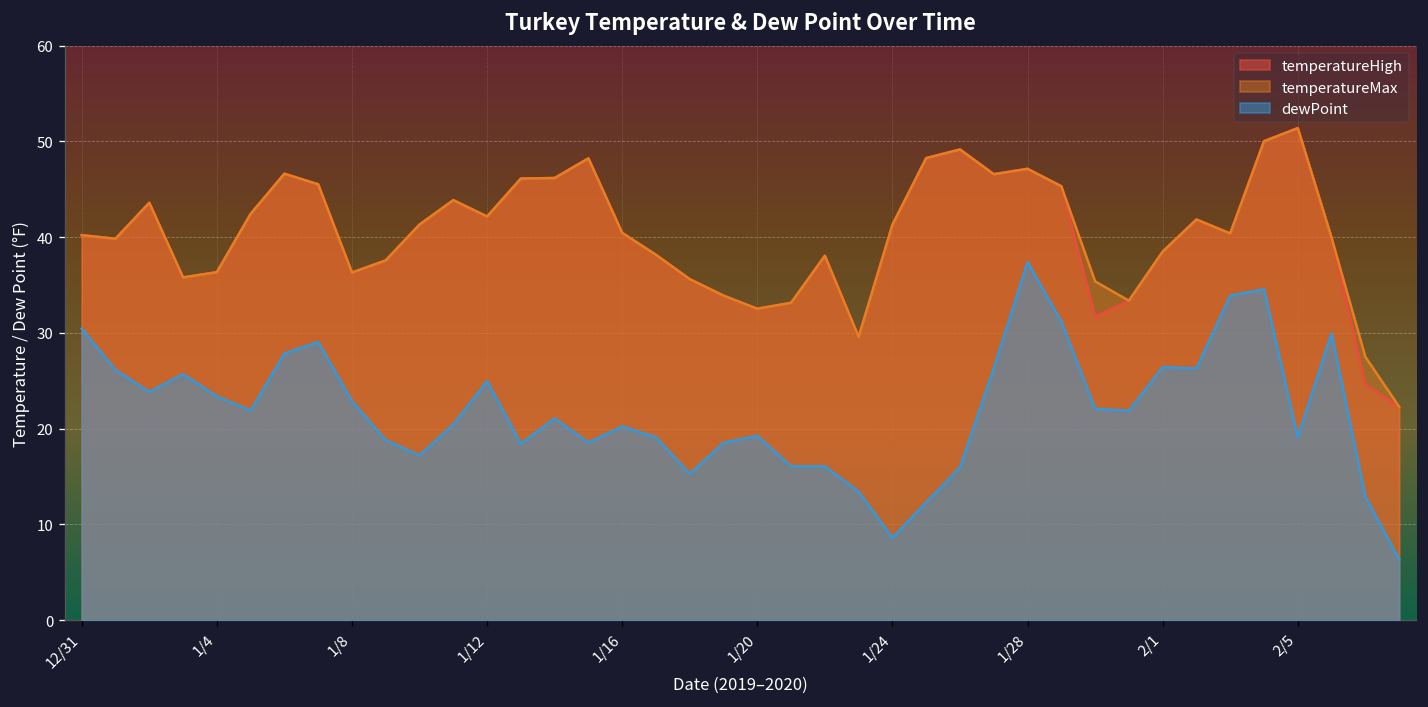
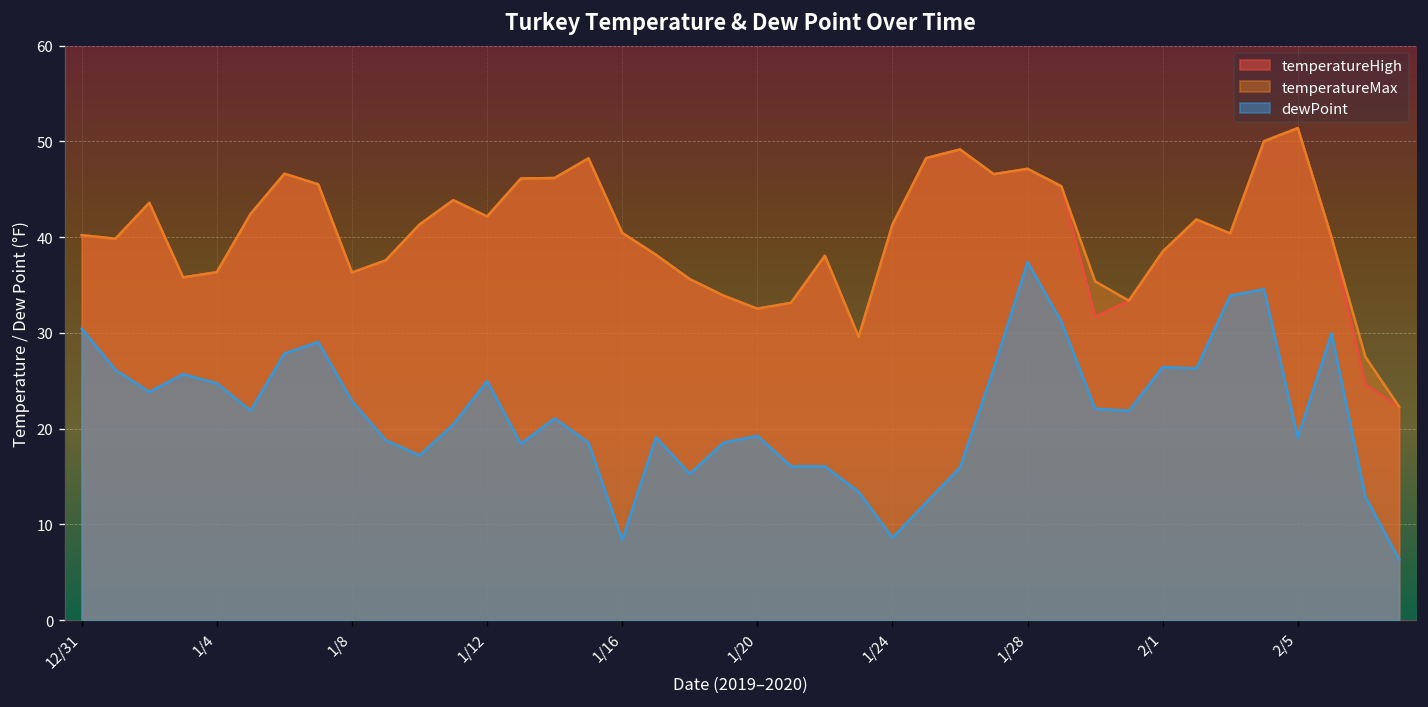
  {
    "dewPoint": {
      "12/31": 30,
-     "1/4": 23,
+     "1/4": 25,
      "1/8": 23,
      "1/12": 25,
-     "1/16": 20,
+     "1/16": 8,
      "1/20": 19,
      "1/24": 9,
      "1/28": 37,
      "2/1": 26,
      "2/5": 19
    }
  }
